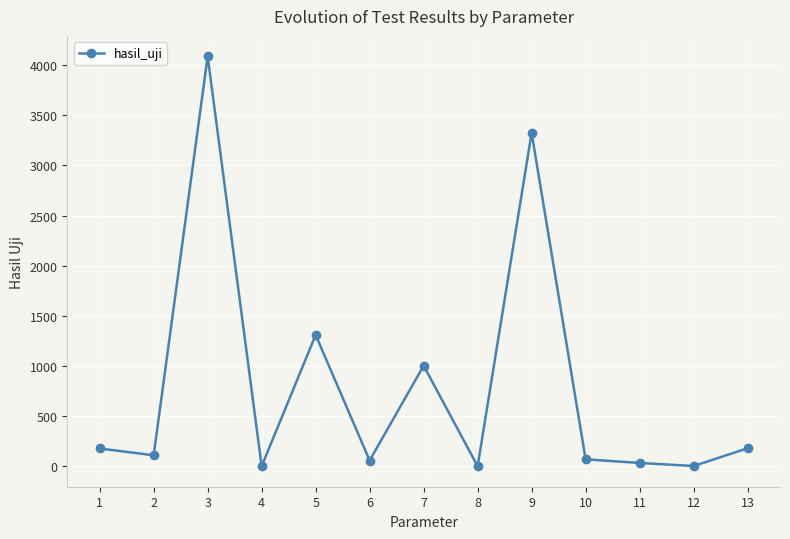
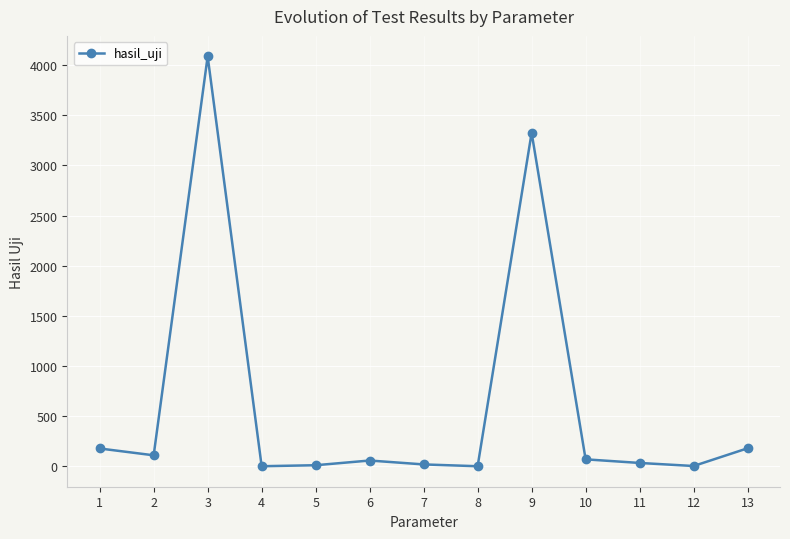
  {
    "1": 180,
    "2": 110,
    "3": 4090,
    "4": 0,
-   "5": 1310,
+   "5": 10,
    "6": 60,
-   "7": 1000,
+   "7": 20,
    "8": 0,
    "9": 3330,
    "10": 70,
    "11": 30,
    "12": 0,
    "13": 180
  }
